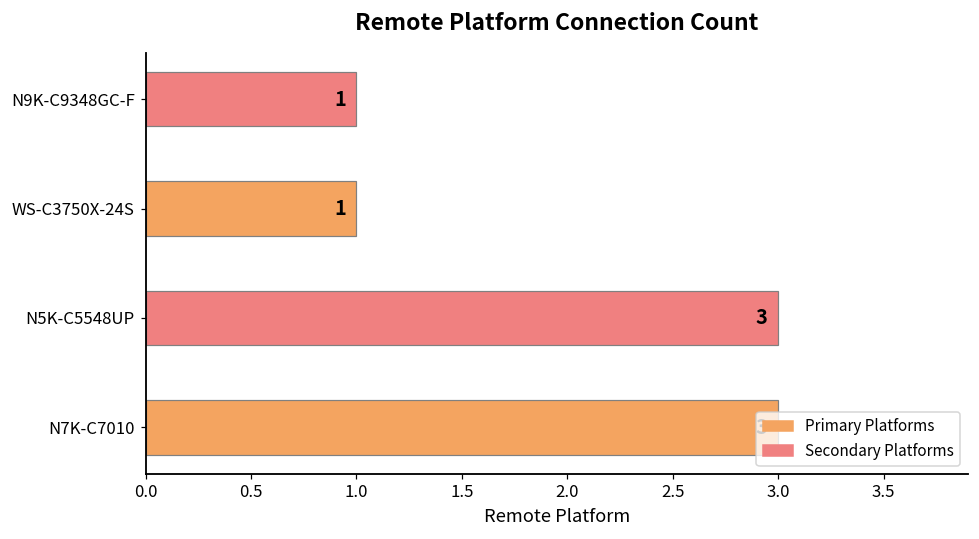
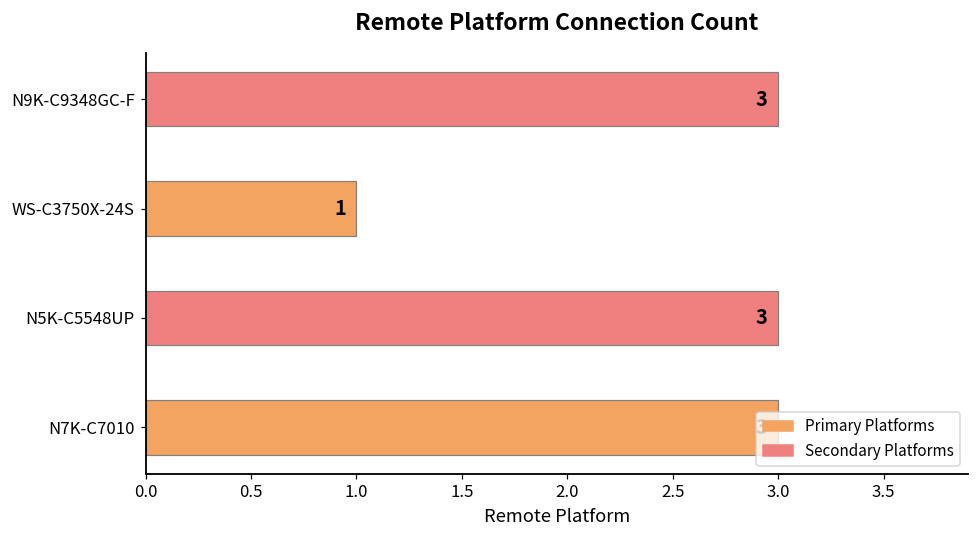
  {
-   "N9K-C9348GC-F": 1,
+   "N9K-C9348GC-F": 3,
    "WS-C3750X-24S": 1,
    "N5K-C5548UP": 3
  }
